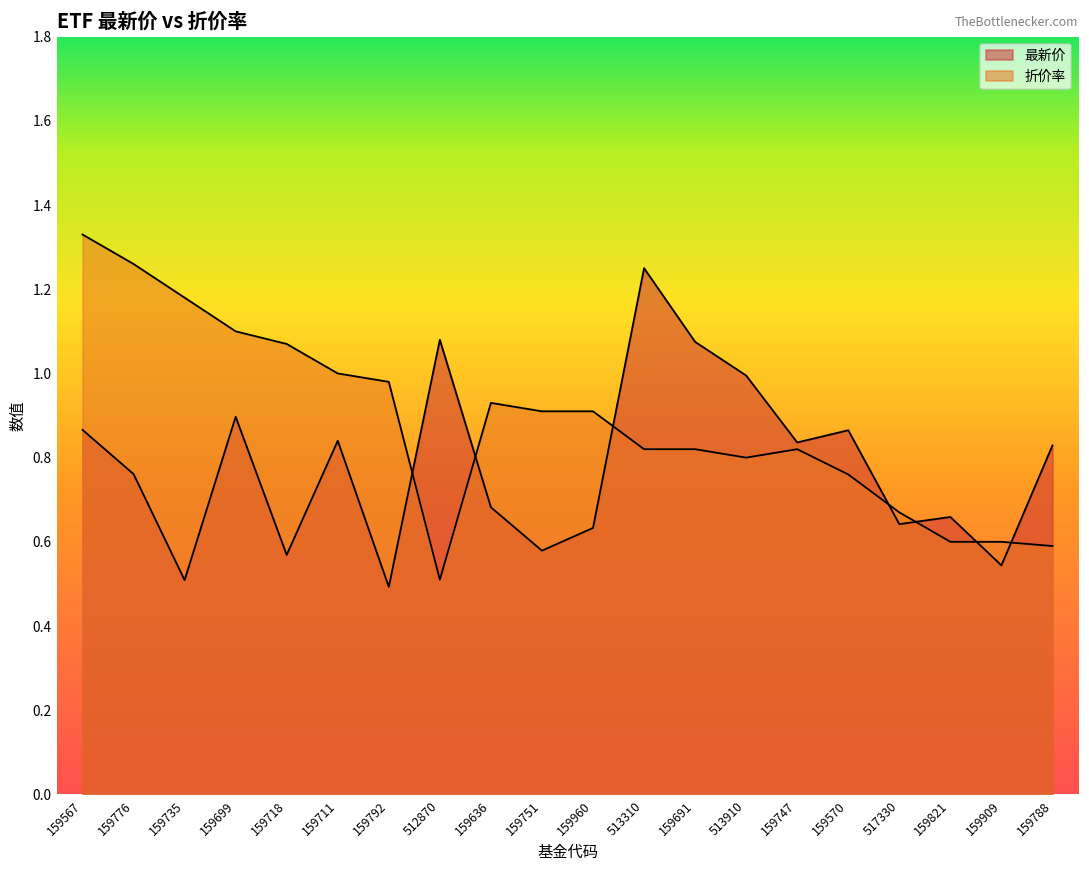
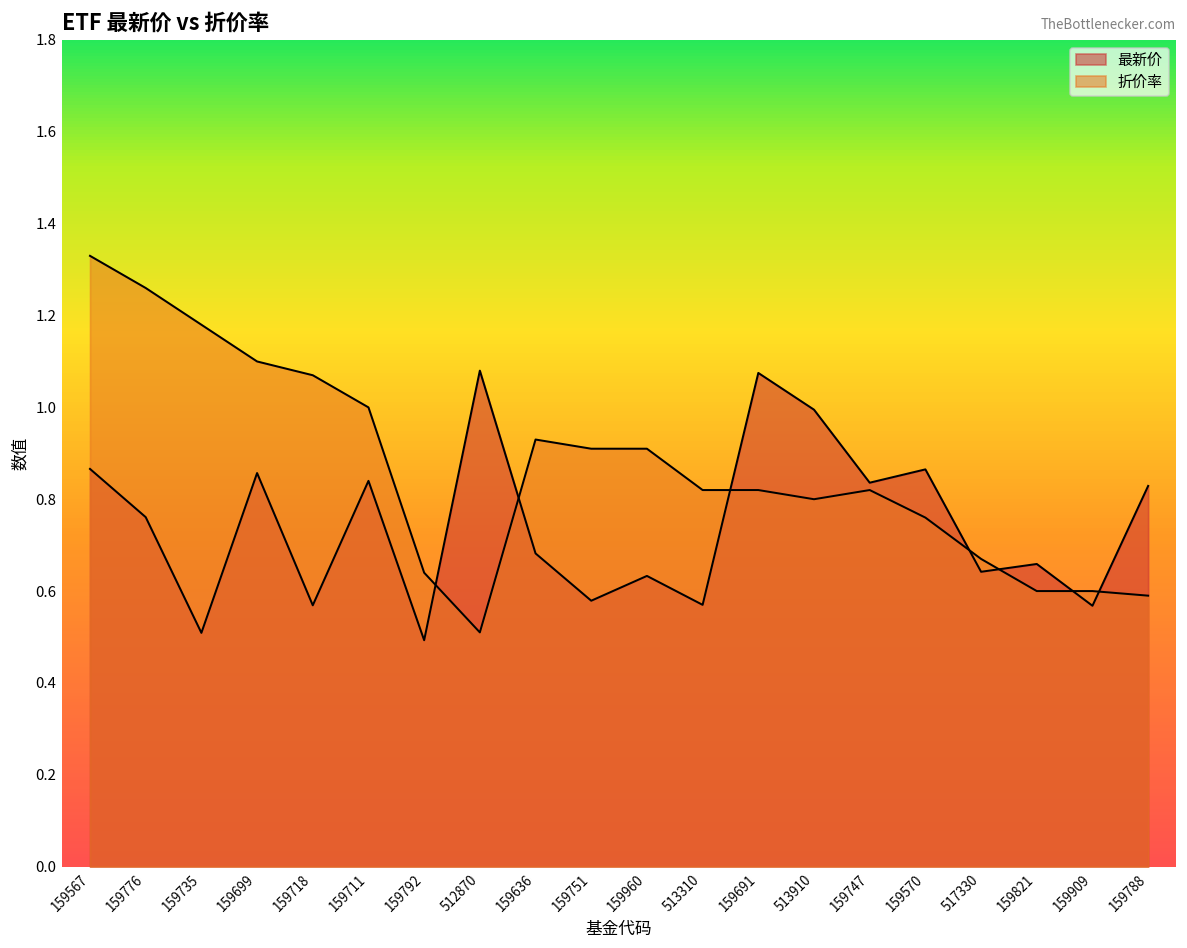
  {
    "最新价": {
      "159567": 0.87,
      "159776": 0.76,
      "159735": 0.51,
-     "159699": 0.90,
+     "159699": 0.86,
      "159718": 0.57,
      "159711": 0.84,
      "159792": 0.49,
      "512870": 1.08,
      "159636": 0.68,
      "159751": 0.58,
      "159960": 0.63,
-     "513310": 1.25,
+     "513310": 0.57,
      "159691": 1.08,
      "513910": 1.00,
      "159747": 0.84,
      "159570": 0.87,
      "517330": 0.64,
      "159821": 0.66,
-     "159909": 0.54,
+     "159909": 0.57,
      "159788": 0.83
    },
    "折价率": {
      "159567": 1.33,
      "159776": 1.26,
      "159735": 1.18,
      "159699": 1.10,
      "159718": 1.07,
      "159711": 1.00,
-     "159792": 0.98,
+     "159792": 0.64,
      "512870": 0.51,
      "159636": 0.93,
      "159751": 0.91,
      "159960": 0.91,
      "513310": 0.82,
      "159691": 0.82,
      "513910": 0.80,
      "159747": 0.82,
      "159570": 0.76,
      "517330": 0.67,
      "159821": 0.60,
      "159909": 0.60,
      "159788": 0.59
    }
  }
